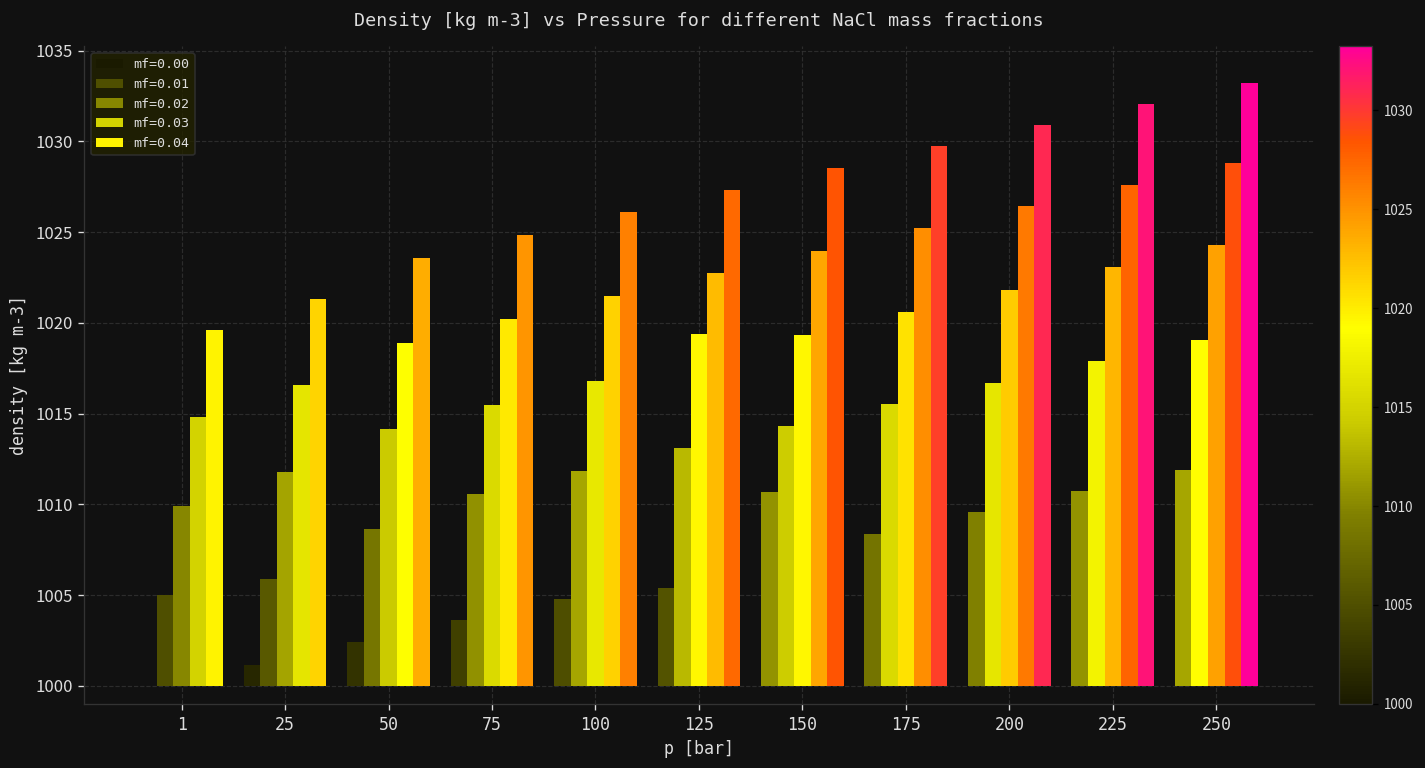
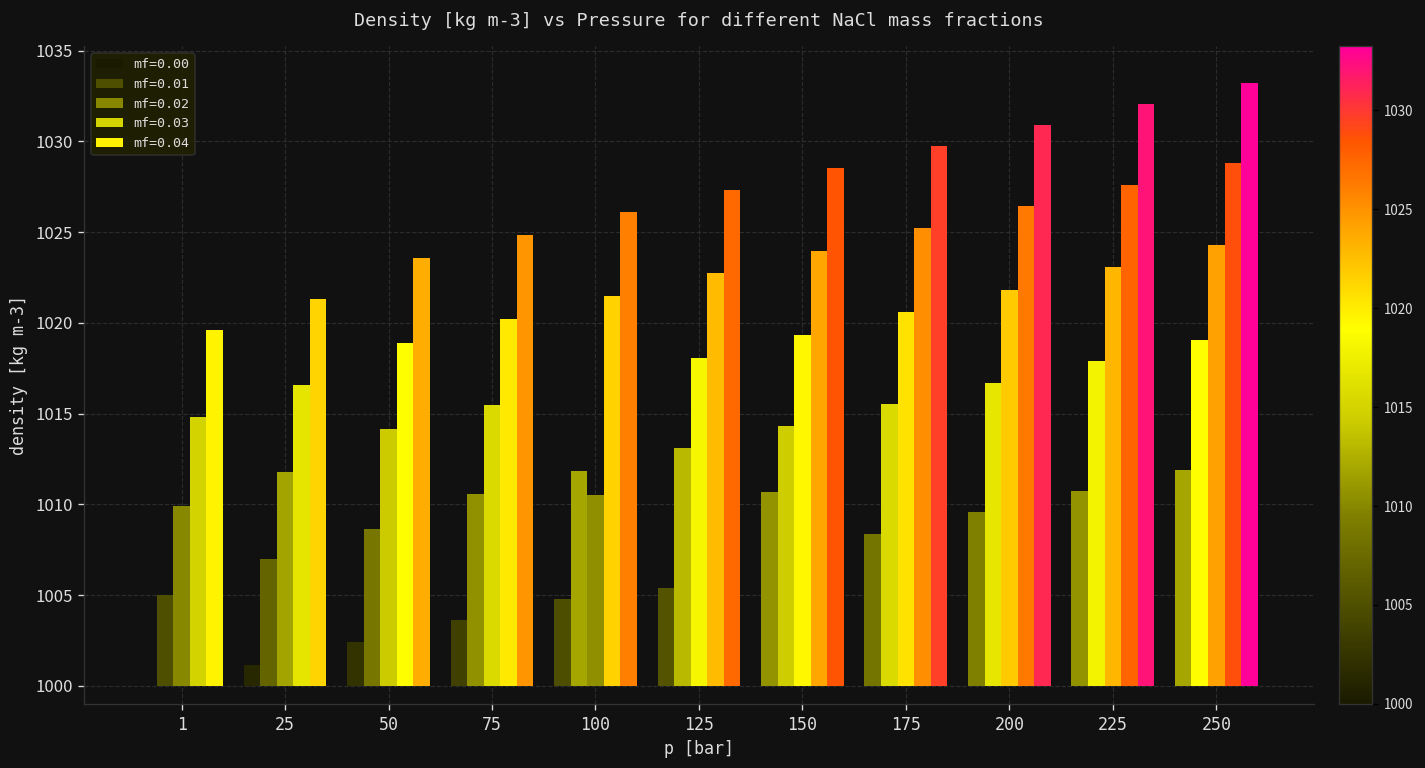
  {
    "mf=0.00": {
      "25": 1001.2,
      "50": 1002.4,
      "75": 1003.6,
      "100": 1004.8,
      "125": 1005.4,
      "150": 1010.7,
      "175": 1008.4,
      "200": 1009.6,
      "225": 1010.7,
      "250": 1011.9
    },
    "mf=0.01": {
      "1": 1005.0,
-     "25": 1005.9,
+     "25": 1007.0,
      "50": 1008.7,
      "75": 1010.6,
      "100": 1011.9,
      "125": 1013.1,
      "150": 1014.3,
      "175": 1015.5,
      "200": 1016.7,
      "225": 1017.9,
      "250": 1019.1
    },
    "mf=0.02": {
      "1": 1009.9,
      "25": 1011.8,
      "50": 1014.2,
      "75": 1015.5,
-     "100": 1016.8,
-     "125": 1019.4,
+     "100": 1010.5,
+     "125": 1018.1,
      "150": 1019.4,
      "175": 1020.6,
      "200": 1021.8,
      "225": 1023.1,
      "250": 1024.3
    }
  }
